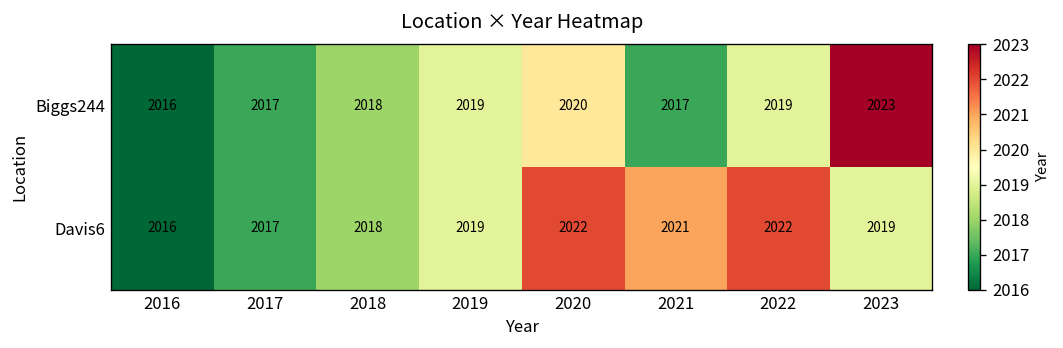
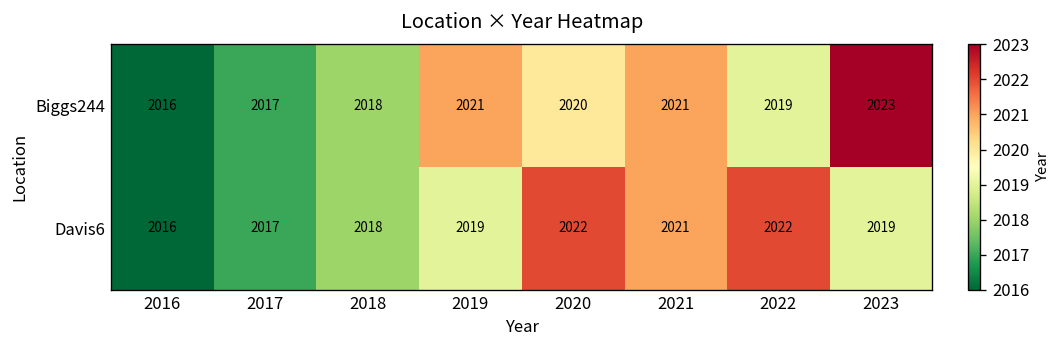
  {
    "Biggs244": {
      "2016": 2016,
      "2017": 2017,
      "2018": 2018,
-     "2019": 2019,
+     "2019": 2021,
      "2020": 2020,
-     "2021": 2017,
+     "2021": 2021,
      "2022": 2019,
      "2023": 2023
    },
    "Davis6": {
      "2016": 2016,
      "2017": 2017,
      "2018": 2018,
      "2019": 2019,
      "2020": 2022,
      "2021": 2021,
      "2022": 2022,
      "2023": 2019
    }
  }
